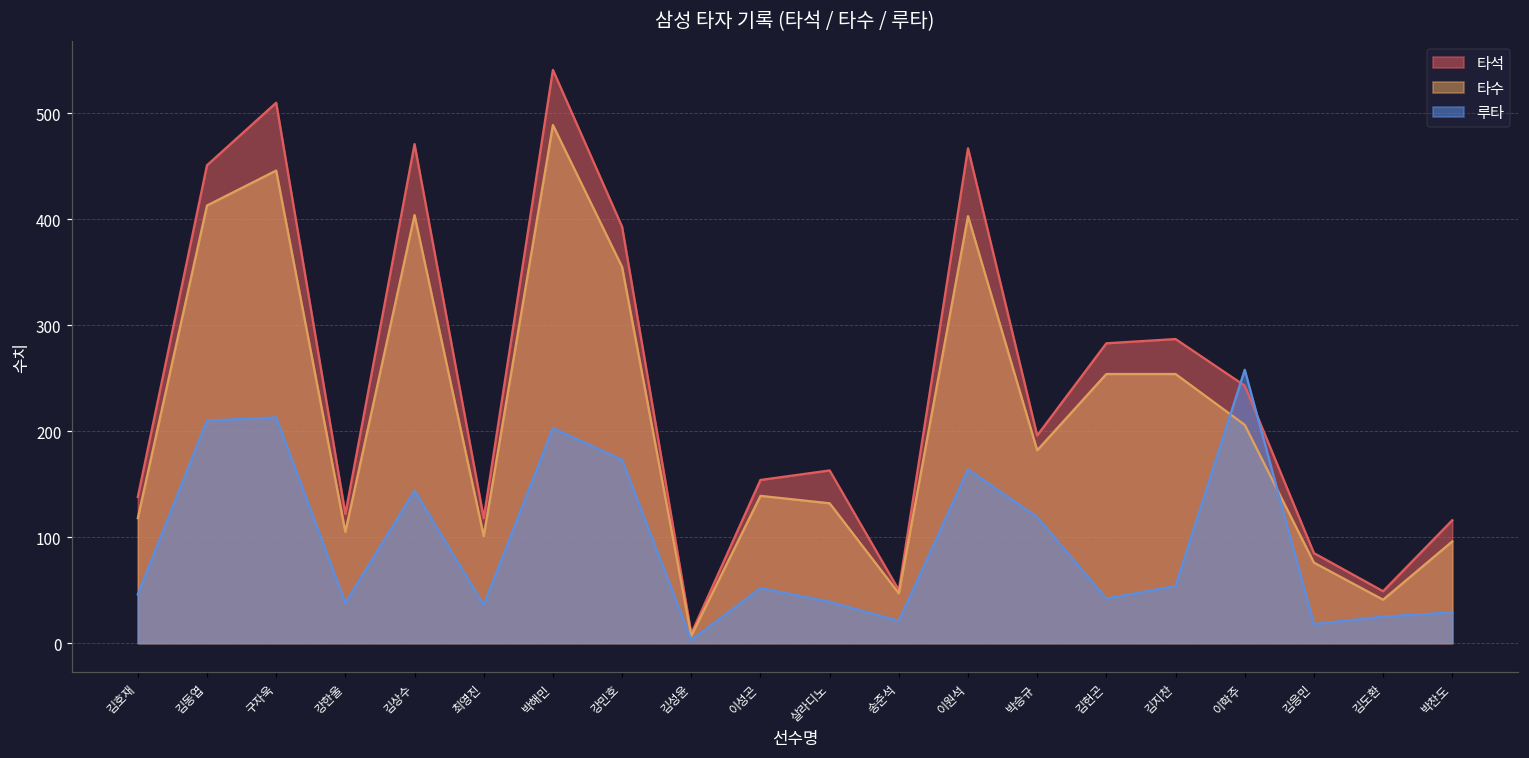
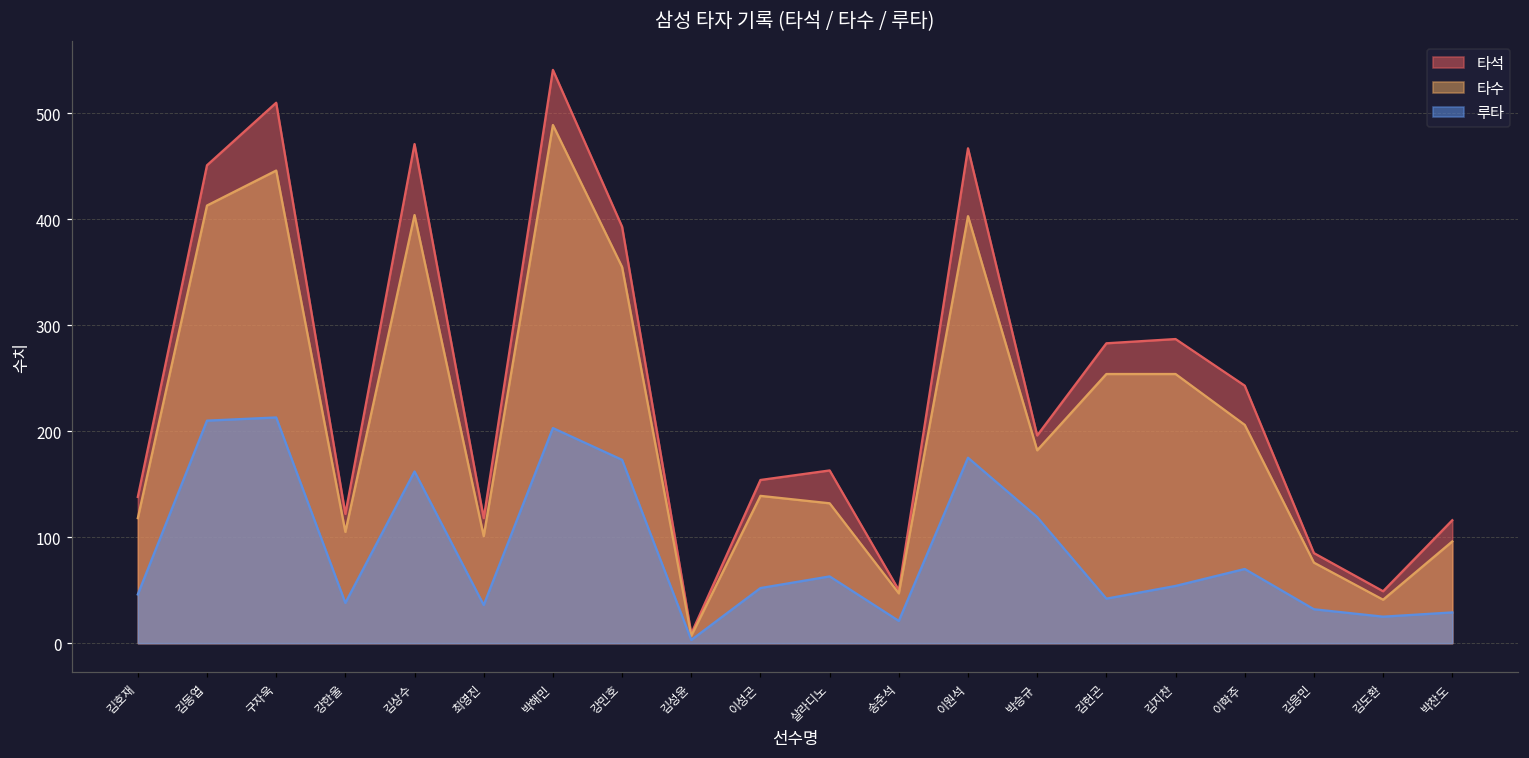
  {
    "루타": {
      "김호재": 50,
      "김동엽": 210,
      "구자욱": 210,
      "강한울": 40,
-     "김상수": 140,
+     "김상수": 160,
      "최영진": 40,
      "박해민": 200,
      "강민호": 170,
      "김성윤": 0,
      "이성곤": 50,
-     "살라디노": 40,
+     "살라디노": 60,
      "송준석": 20,
-     "이원석": 160,
+     "이원석": 180,
      "박승규": 120,
      "김헌곤": 40,
      "김지찬": 50,
-     "이학주": 260,
-     "김응민": 20,
+     "이학주": 70,
+     "김응민": 30,
      "김도환": 30,
      "박찬도": 30
    }
  }
